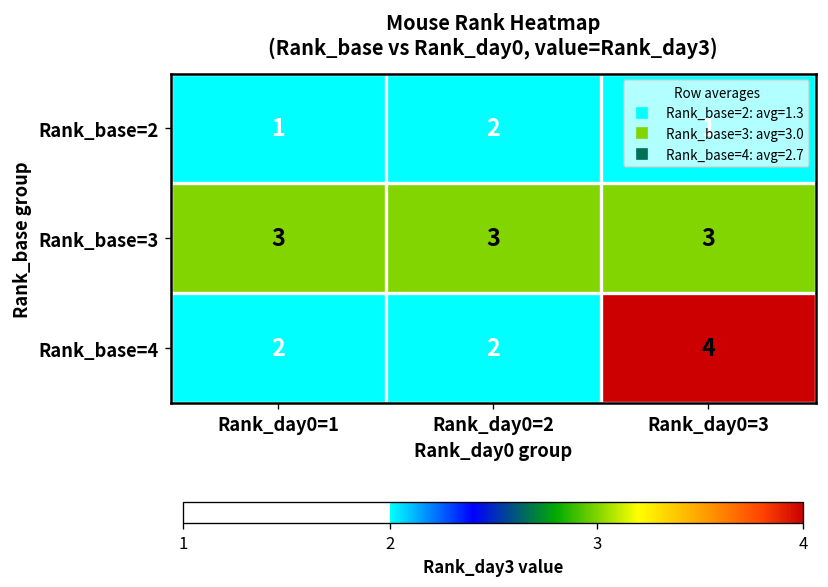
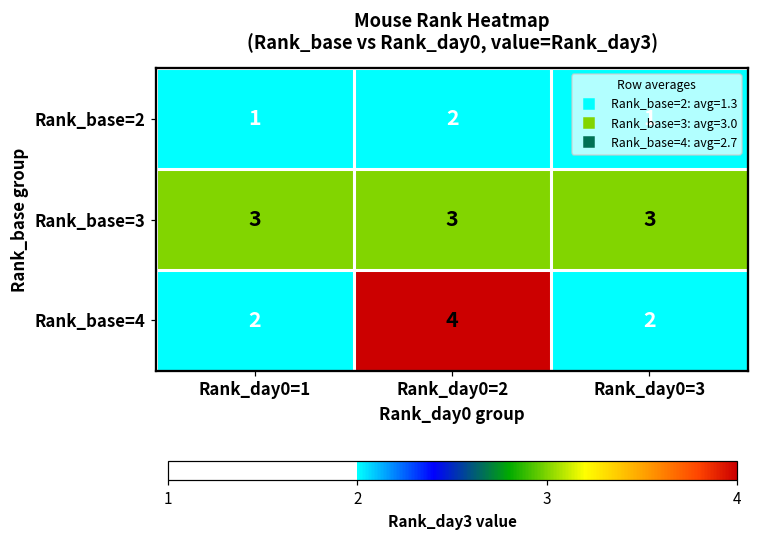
  {
    "Rank_base=2": {
      "Rank_day0=1": 1,
      "Rank_day0=2": 2
    },
    "Rank_base=3": {
      "Rank_day0=1": 3,
      "Rank_day0=2": 3,
      "Rank_day0=3": 3
    },
    "Rank_base=4": {
      "Rank_day0=1": 2,
-     "Rank_day0=2": 2,
-     "Rank_day0=3": 4
+     "Rank_day0=2": 4,
+     "Rank_day0=3": 2
    }
  }
